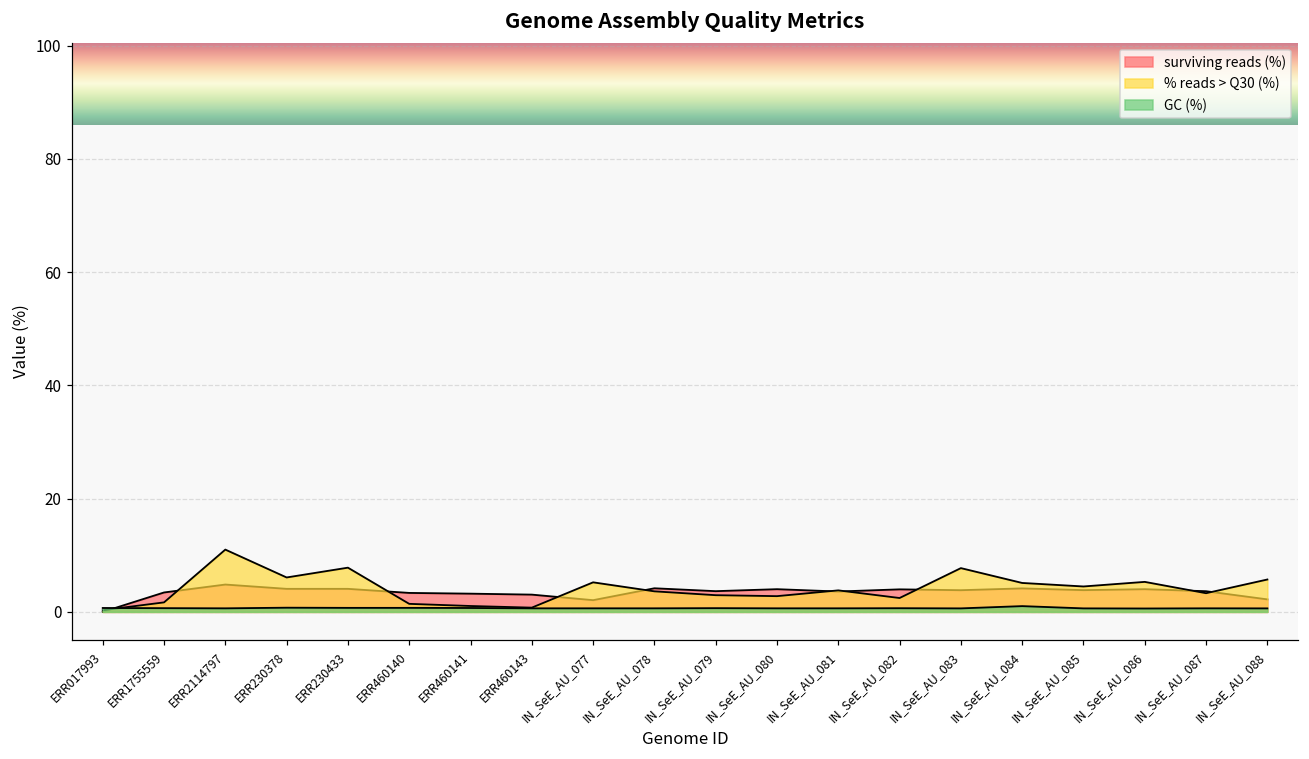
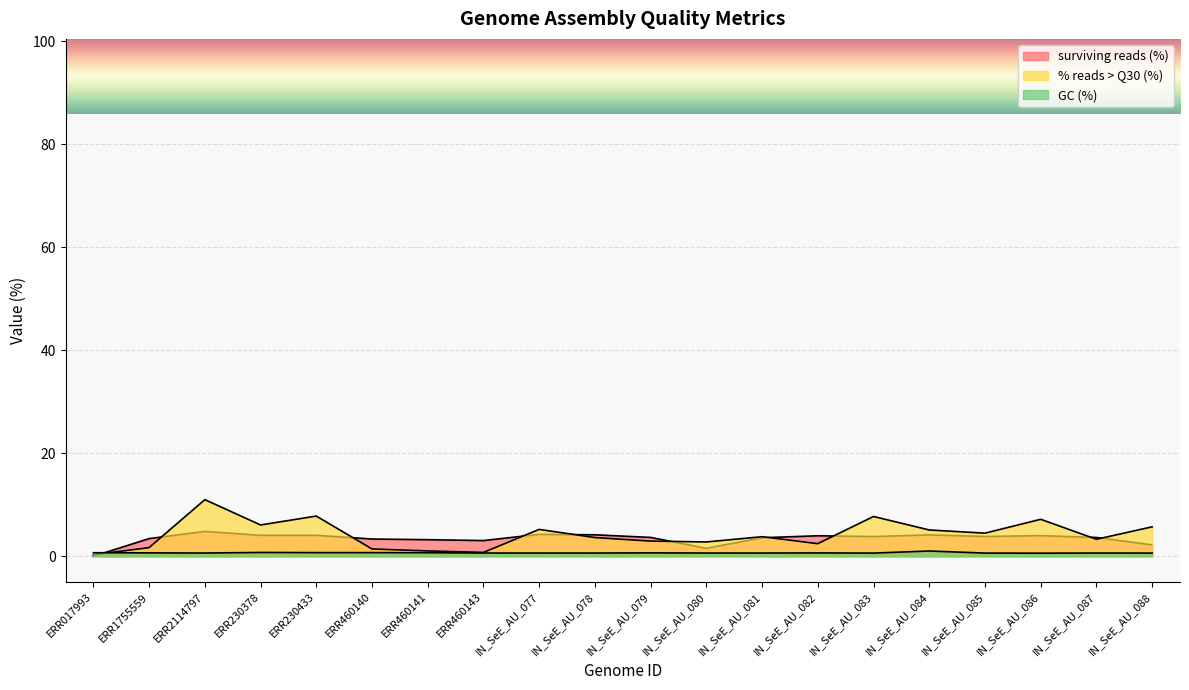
  {
    "surviving reads (%)": {
      "ERR1755559": 3,
      "ERR2114797": 5,
      "ERR230378": 4,
      "ERR230433": 4,
      "ERR460140": 3,
      "ERR460141": 3,
      "ERR460143": 3,
-     "IN_SeE_AU_077": 2,
+     "IN_SeE_AU_077": 4,
      "IN_SeE_AU_078": 4,
      "IN_SeE_AU_079": 4,
-     "IN_SeE_AU_080": 4,
+     "IN_SeE_AU_080": 2,
      "IN_SeE_AU_082": 4,
      "IN_SeE_AU_083": 4,
      "IN_SeE_AU_084": 4,
      "IN_SeE_AU_085": 4,
      "IN_SeE_AU_086": 4,
      "IN_SeE_AU_088": 2
    },
    "% reads > Q30 (%)": {
      "ERR1755559": 2,
      "ERR2114797": 11,
      "ERR230378": 6,
      "ERR230433": 8,
      "ERR460140": 1,
      "IN_SeE_AU_077": 5,
      "IN_SeE_AU_078": 4,
      "IN_SeE_AU_079": 3,
      "IN_SeE_AU_080": 3,
      "IN_SeE_AU_082": 2,
      "IN_SeE_AU_083": 8,
      "IN_SeE_AU_084": 5,
      "IN_SeE_AU_085": 4,
-     "IN_SeE_AU_086": 5,
+     "IN_SeE_AU_086": 7,
      "IN_SeE_AU_088": 6
    },
    "GC (%)": {
      "ERR1755559": 1,
      "ERR2114797": 1,
      "ERR230378": 1,
      "ERR230433": 1,
      "ERR460140": 1,
      "IN_SeE_AU_077": 1,
      "IN_SeE_AU_078": 1,
      "IN_SeE_AU_079": 1,
      "IN_SeE_AU_080": 1,
      "IN_SeE_AU_081": 1,
      "IN_SeE_AU_082": 1,
      "IN_SeE_AU_083": 1,
      "IN_SeE_AU_084": 1,
      "IN_SeE_AU_085": 1,
      "IN_SeE_AU_086": 1,
      "IN_SeE_AU_087": 1,
      "IN_SeE_AU_088": 1
    }
  }
